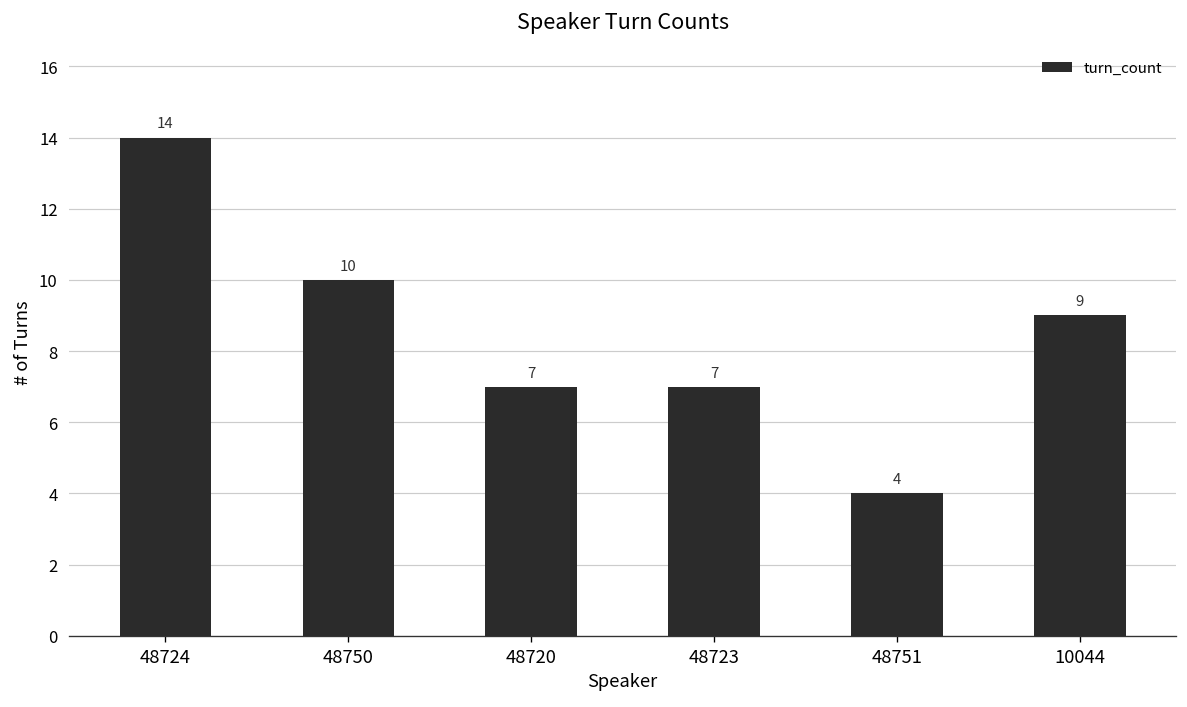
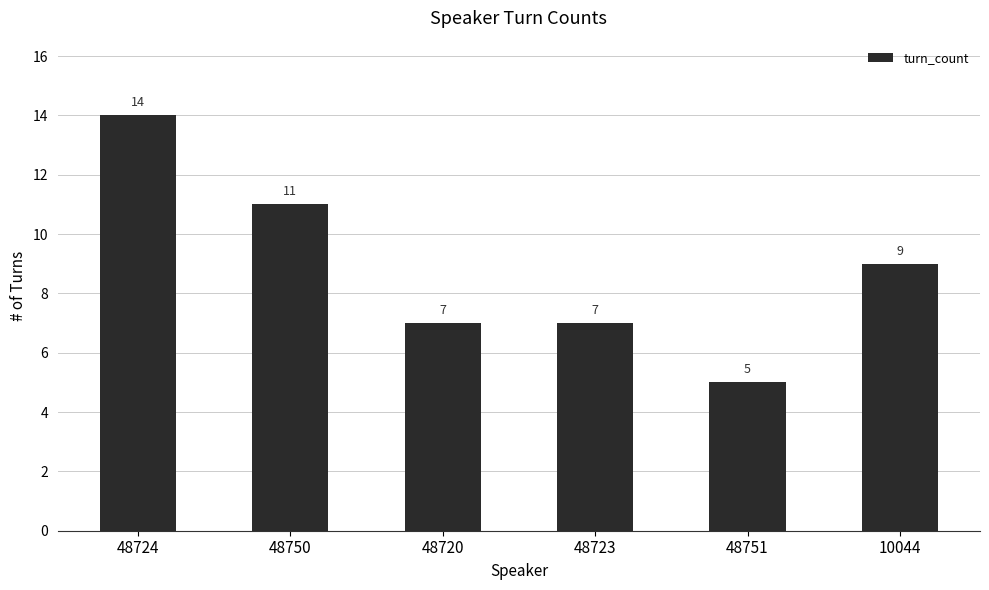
  {
    "48724": 14,
-   "48750": 10,
+   "48750": 11,
    "48720": 7,
    "48723": 7,
-   "48751": 4,
+   "48751": 5,
    "10044": 9
  }
